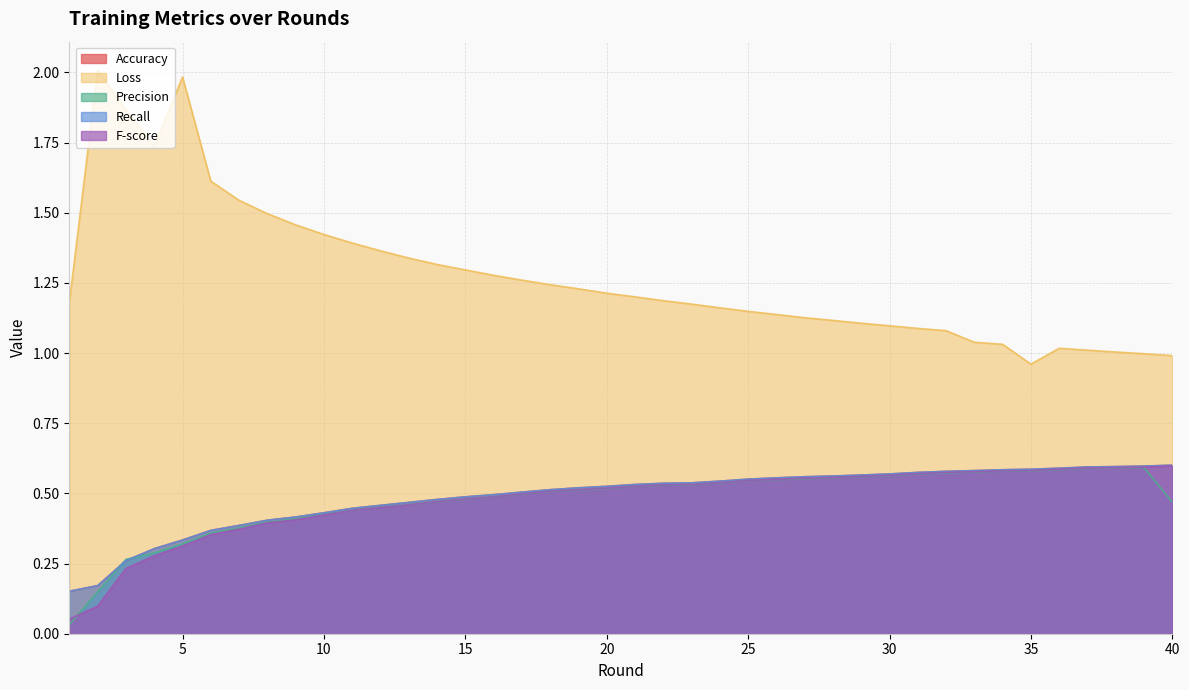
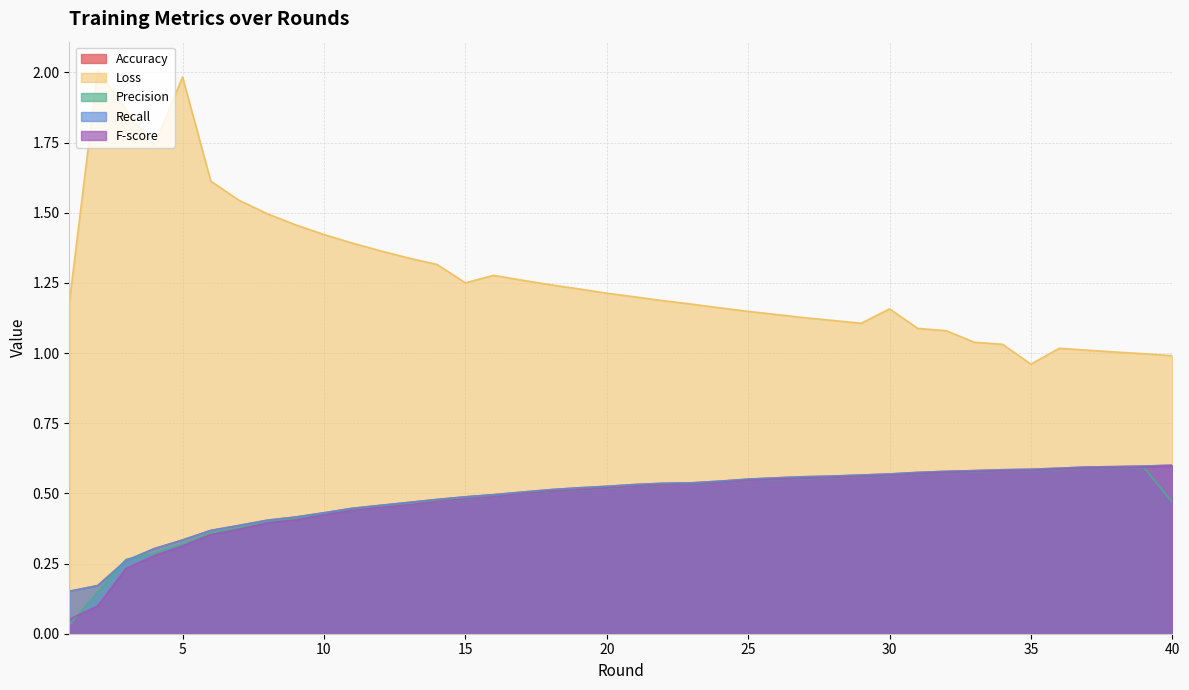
  {
    "Recall": {
      "5": 0.33
    },
    "Loss": {
      "5": 1.98,
      "10": 1.42,
-     "15": 1.30,
+     "15": 1.25,
      "20": 1.21,
      "25": 1.15,
-     "30": 1.10,
+     "30": 1.16,
      "35": 0.96,
      "40": 0.99
    },
    "Precision": {
      "40": 0.47
    }
  }
